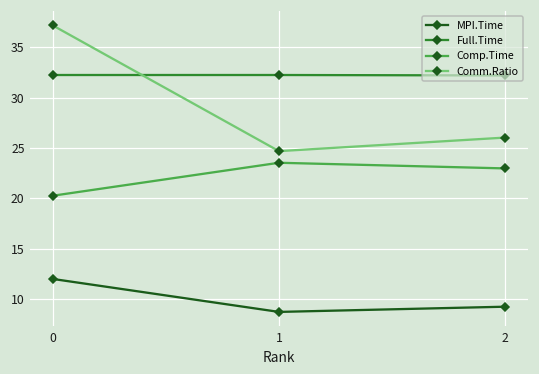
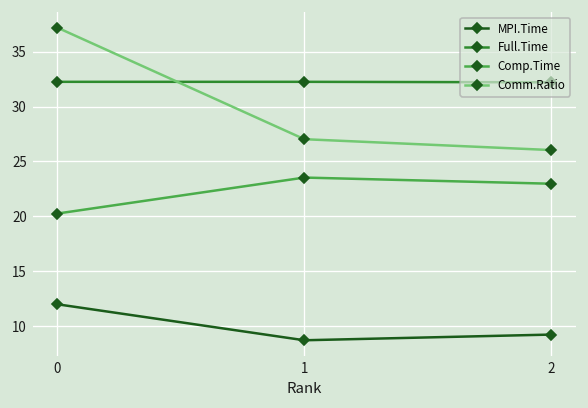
  {
    "Comm.Ratio": {
      "0": 37,
-     "1": 25,
+     "1": 27,
      "2": 26
    }
  }
